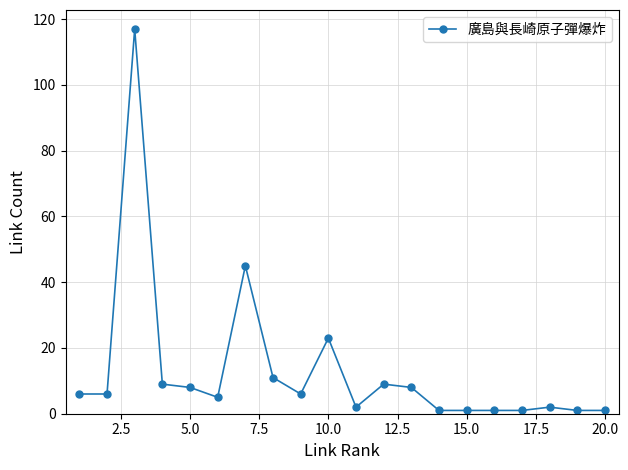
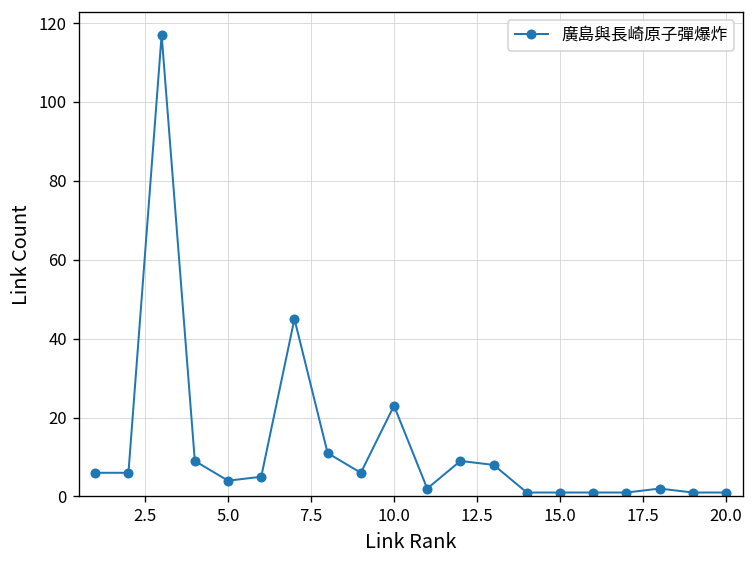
  {
-   "5.0": 8,
+   "5.0": 4,
    "10.0": 23,
    "15.0": 1,
    "20.0": 1
  }
